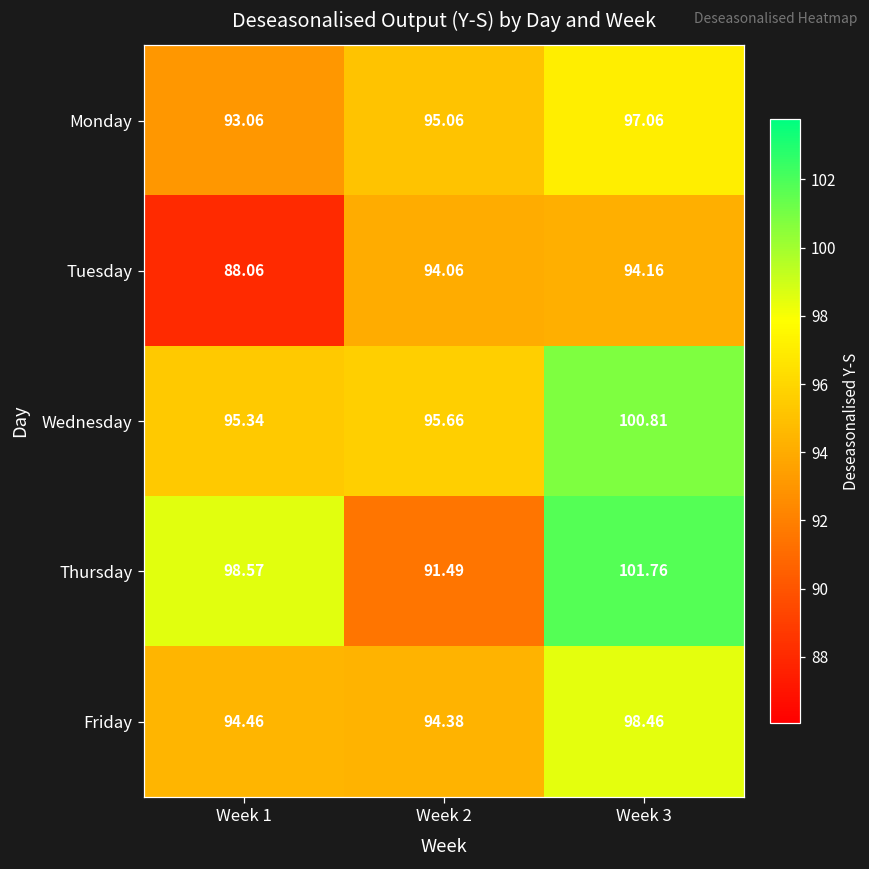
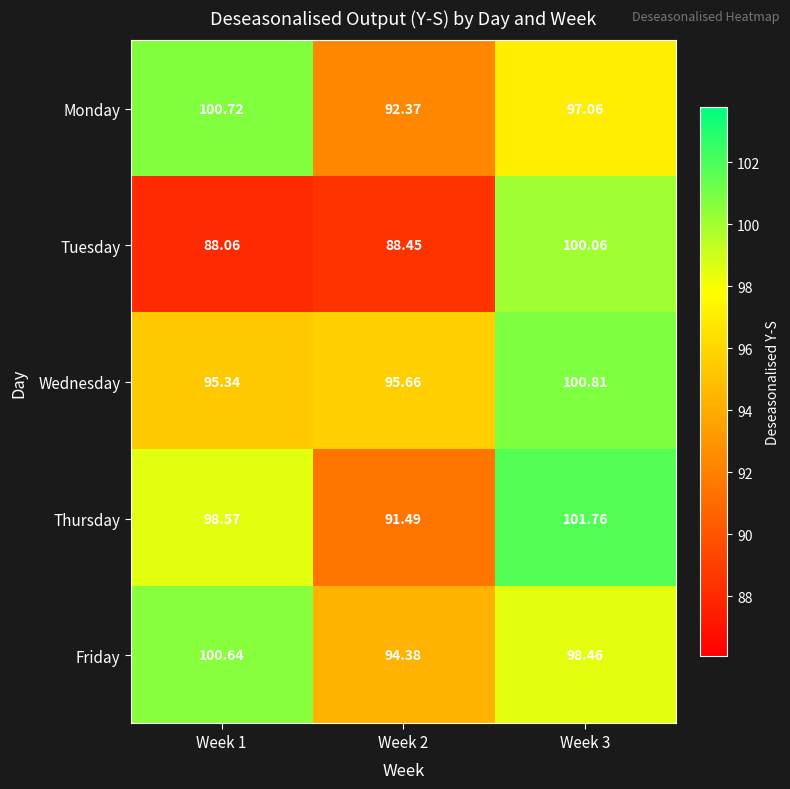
  {
    "Monday": {
-     "Week 1": 93.06,
-     "Week 2": 95.06,
+     "Week 1": 100.72,
+     "Week 2": 92.37,
      "Week 3": 97.06
    },
    "Tuesday": {
      "Week 1": 88.06,
-     "Week 2": 94.06,
-     "Week 3": 94.16
+     "Week 2": 88.45,
+     "Week 3": 100.06
    },
    "Wednesday": {
      "Week 1": 95.34,
      "Week 2": 95.66,
      "Week 3": 100.81
    },
    "Thursday": {
      "Week 1": 98.57,
      "Week 2": 91.49,
      "Week 3": 101.76
    },
    "Friday": {
-     "Week 1": 94.46,
+     "Week 1": 100.64,
      "Week 2": 94.38,
      "Week 3": 98.46
    }
  }
